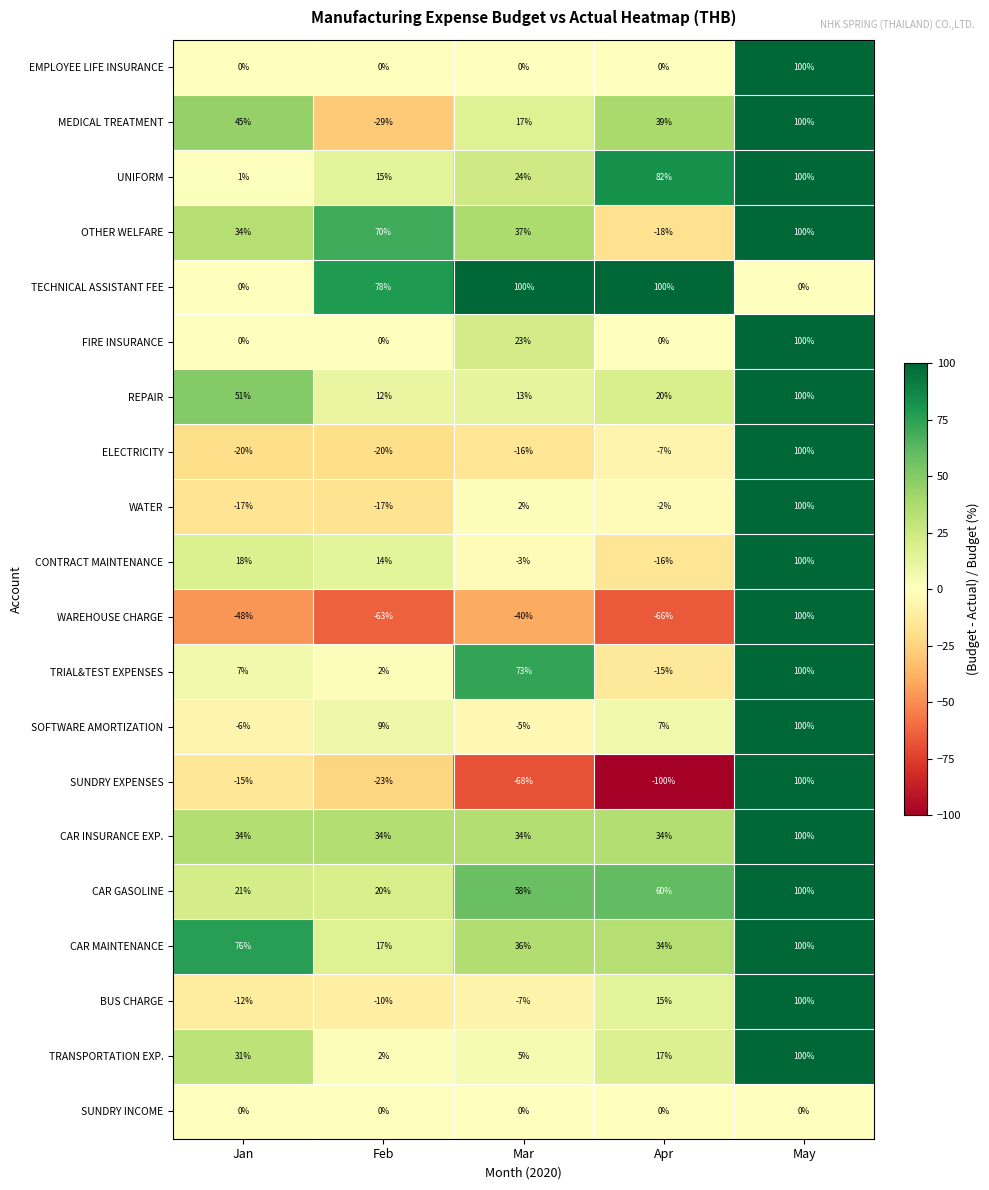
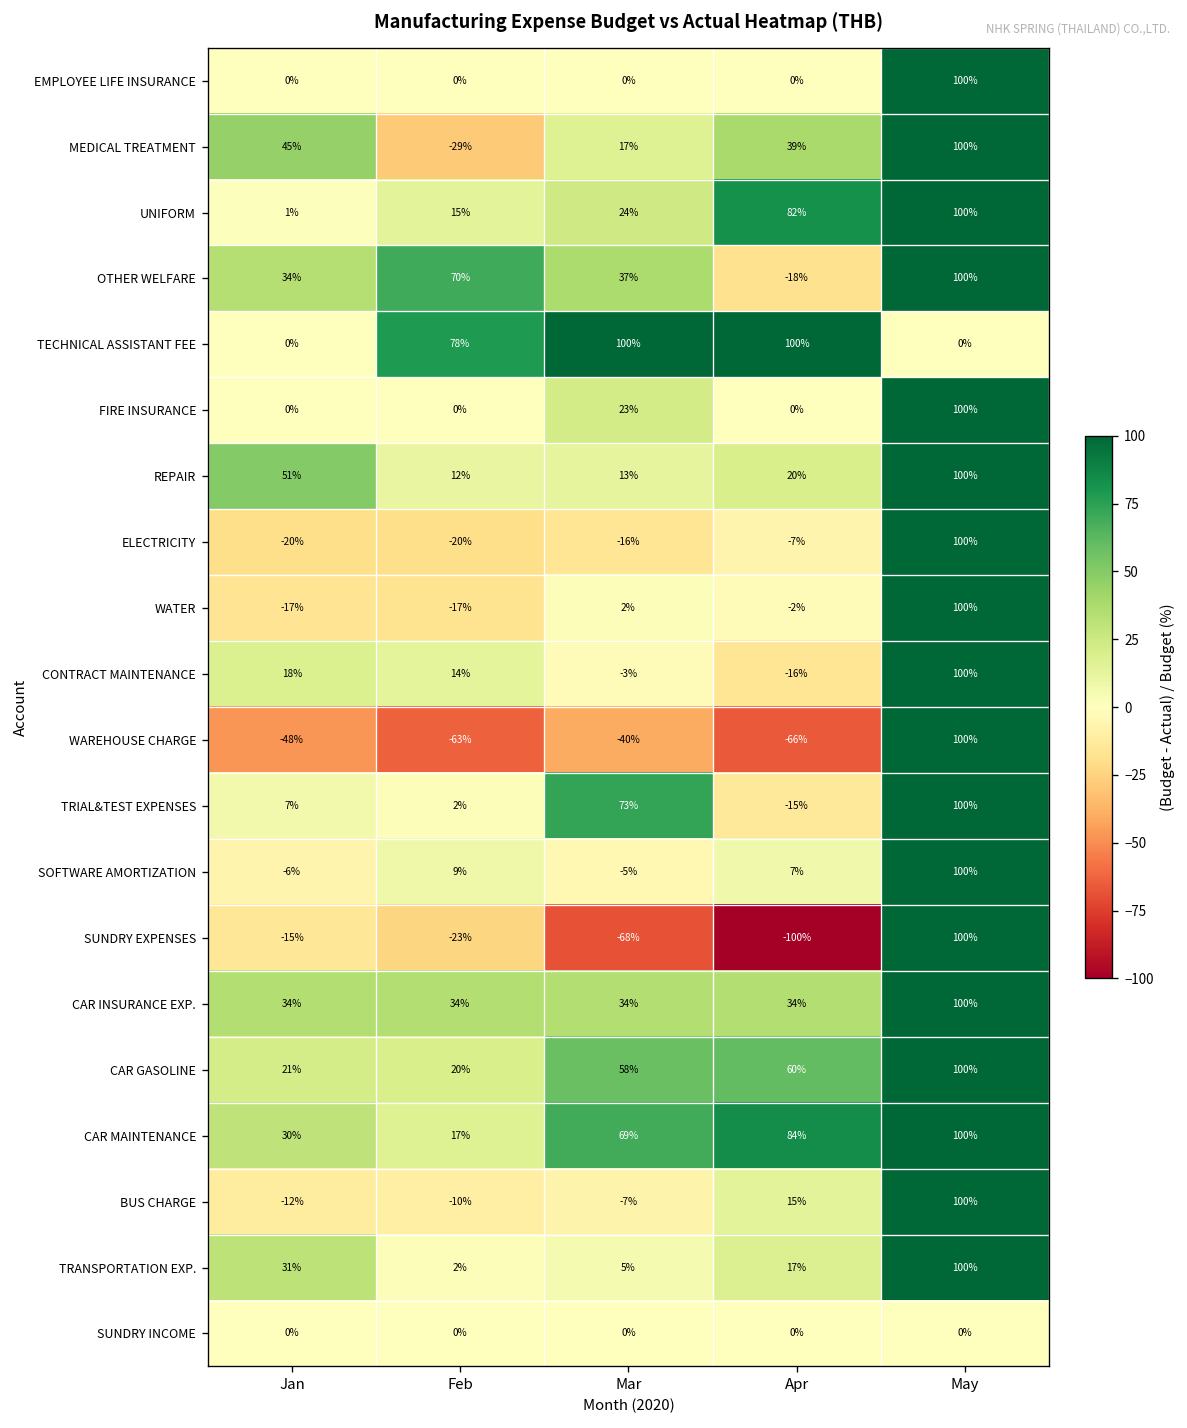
  {
    "EMPLOYEE LIFE INSURANCE": {
      "Jan": "0%",
      "Feb": "0%",
      "Mar": "0%",
      "Apr": "0%",
      "May": "100%"
    },
    "MEDICAL TREATMENT": {
      "Jan": "45%",
      "Feb": "-29%",
      "Mar": "17%",
      "Apr": "39%",
      "May": "100%"
    },
    "UNIFORM": {
      "Jan": "1%",
      "Feb": "15%",
      "Mar": "24%",
      "Apr": "82%",
      "May": "100%"
    },
    "OTHER WELFARE": {
      "Jan": "34%",
      "Feb": "70%",
      "Mar": "37%",
      "Apr": "-18%",
      "May": "100%"
    },
    "TECHNICAL ASSISTANT FEE": {
      "Jan": "0%",
      "Feb": "78%",
      "Mar": "100%",
      "Apr": "100%",
      "May": "0%"
    },
    "FIRE INSURANCE": {
      "Jan": "0%",
      "Feb": "0%",
      "Mar": "23%",
      "Apr": "0%",
      "May": "100%"
    },
    "REPAIR": {
      "Jan": "51%",
      "Feb": "12%",
      "Mar": "13%",
      "Apr": "20%",
      "May": "100%"
    },
    "ELECTRICITY": {
      "Jan": "-20%",
      "Feb": "-20%",
      "Mar": "-16%",
      "Apr": "-7%",
      "May": "100%"
    },
    "WATER": {
      "Jan": "-17%",
      "Feb": "-17%",
      "Mar": "2%",
      "Apr": "-2%",
      "May": "100%"
    },
    "CONTRACT MAINTENANCE": {
      "Jan": "18%",
      "Feb": "14%",
      "Mar": "-3%",
      "Apr": "-16%",
      "May": "100%"
    },
    "WAREHOUSE CHARGE": {
      "Jan": "-48%",
      "Feb": "-63%",
      "Mar": "-40%",
      "Apr": "-66%",
      "May": "100%"
    },
    "TRIAL&TEST EXPENSES": {
      "Jan": "7%",
      "Feb": "2%",
      "Mar": "73%",
      "Apr": "-15%",
      "May": "100%"
    },
    "SOFTWARE AMORTIZATION": {
      "Jan": "-6%",
      "Feb": "9%",
      "Mar": "-5%",
      "Apr": "7%",
      "May": "100%"
    },
    "SUNDRY EXPENSES": {
      "Jan": "-15%",
      "Feb": "-23%",
      "Mar": "-68%",
      "Apr": "-100%",
      "May": "100%"
    },
    "CAR INSURANCE EXP.": {
      "Jan": "34%",
      "Feb": "34%",
      "Mar": "34%",
      "Apr": "34%",
      "May": "100%"
    },
    "CAR GASOLINE": {
      "Jan": "21%",
      "Feb": "20%",
      "Mar": "58%",
      "Apr": "60%",
      "May": "100%"
    },
    "CAR MAINTENANCE": {
-     "Jan": "76%",
+     "Jan": "30%",
      "Feb": "17%",
-     "Mar": "36%",
-     "Apr": "34%",
+     "Mar": "69%",
+     "Apr": "84%",
      "May": "100%"
    },
    "BUS CHARGE": {
      "Jan": "-12%",
      "Feb": "-10%",
      "Mar": "-7%",
      "Apr": "15%",
      "May": "100%"
    },
    "TRANSPORTATION EXP.": {
      "Jan": "31%",
      "Feb": "2%",
      "Mar": "5%",
      "Apr": "17%",
      "May": "100%"
    },
    "SUNDRY INCOME": {
      "Jan": "0%",
      "Feb": "0%",
      "Mar": "0%",
      "Apr": "0%",
      "May": "0%"
    }
  }
